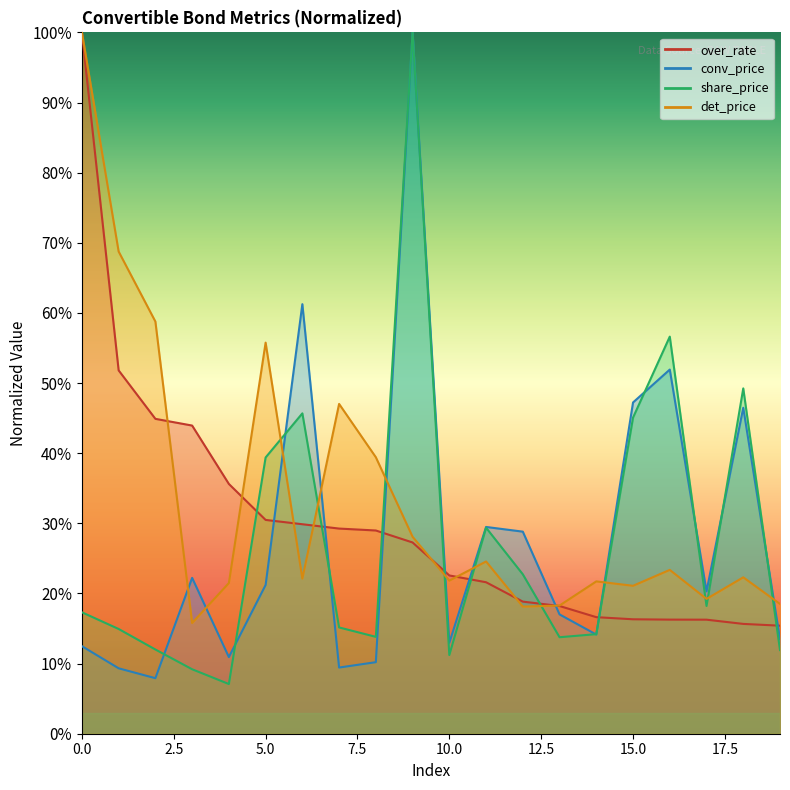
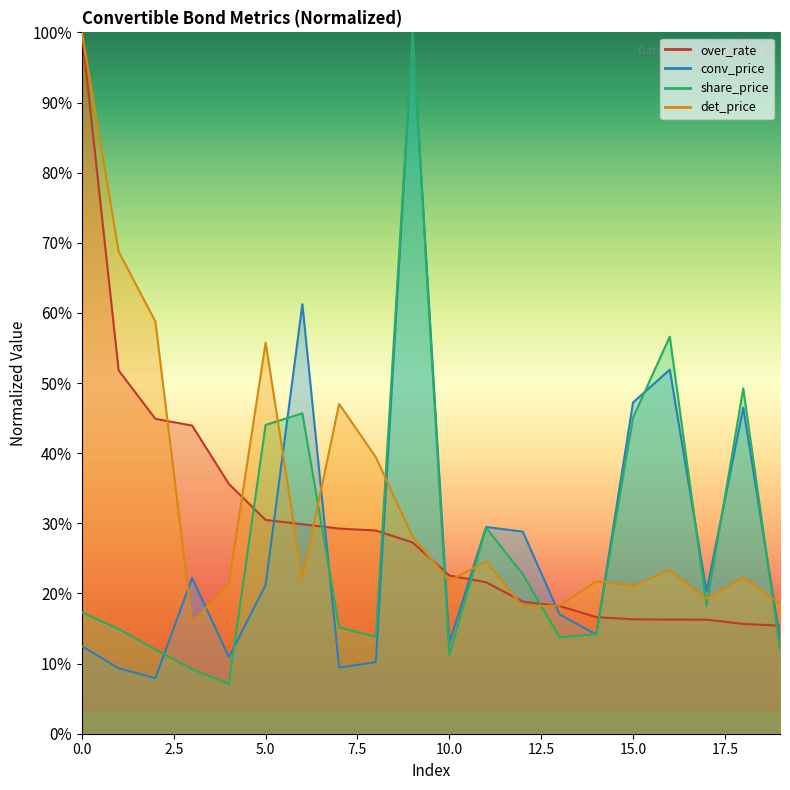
  {
    "share_price": {
      "0.0": "17%",
-     "5.0": "39%",
+     "5.0": "44%",
      "10.0": "11%",
      "15.0": "45%"
    }
  }
